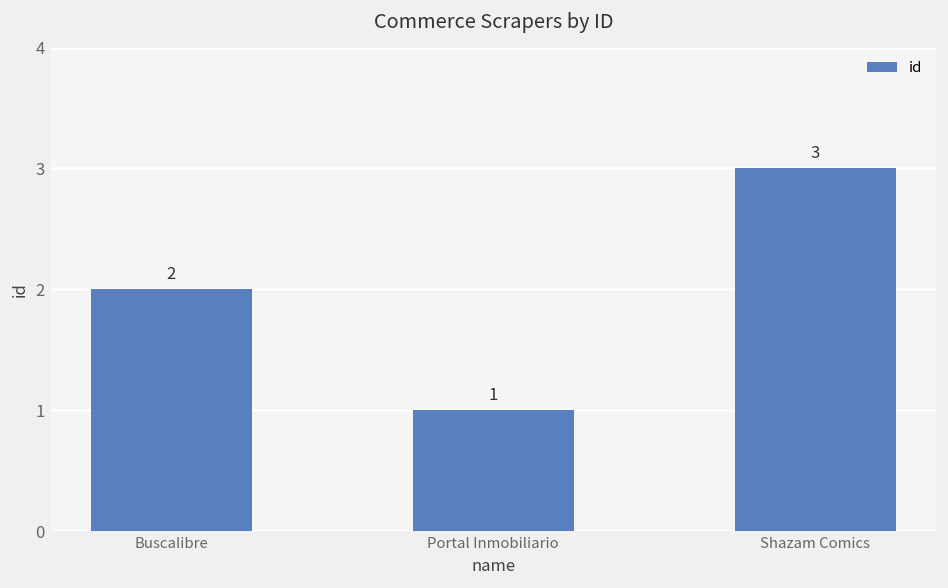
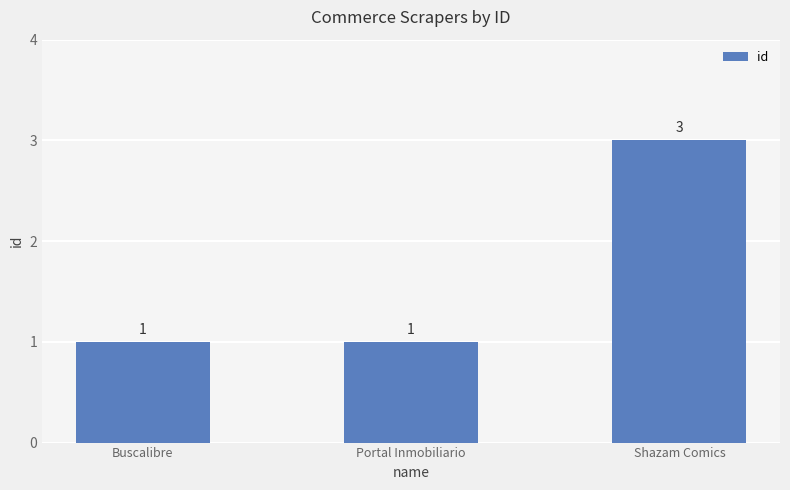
  {
-   "Buscalibre": 2,
+   "Buscalibre": 1,
    "Portal Inmobiliario": 1,
    "Shazam Comics": 3
  }
